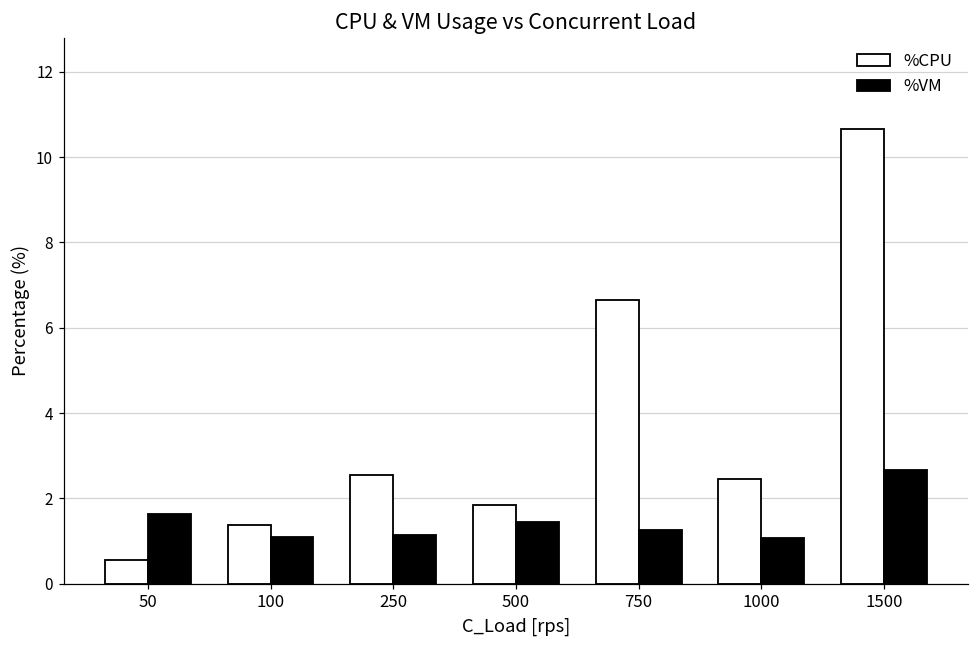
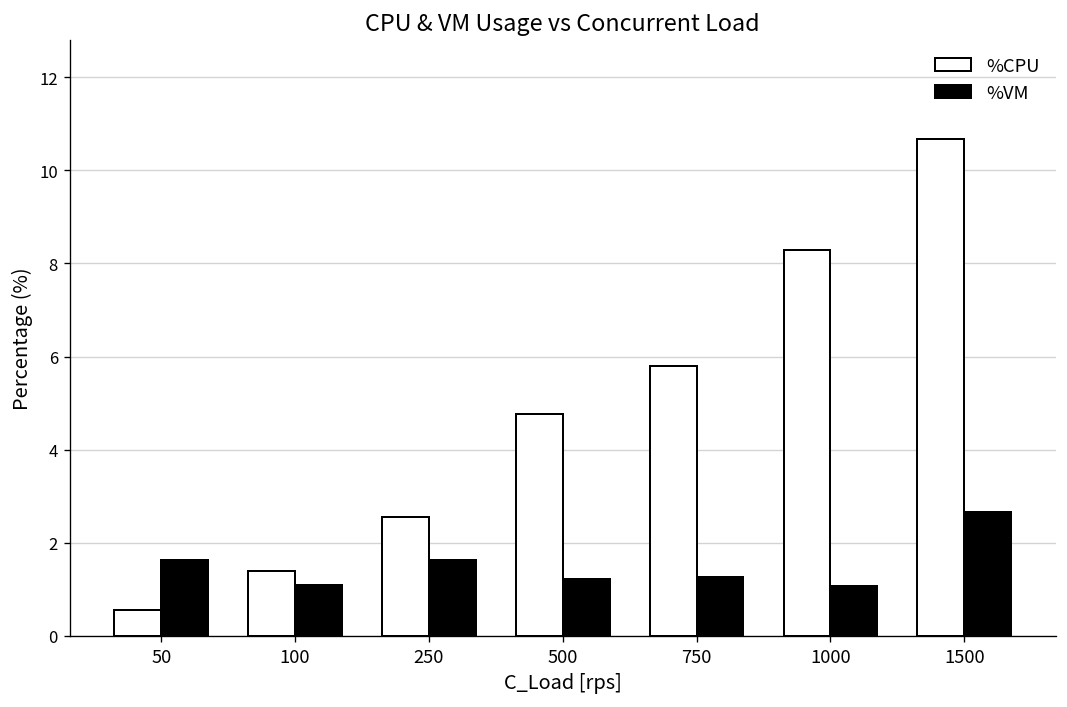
  {
    "%CPU": {
      "50": 0.6,
      "100": 1.4,
      "250": 2.6,
-     "500": 1.8,
-     "750": 6.7,
-     "1000": 2.5,
+     "500": 4.8,
+     "750": 5.8,
+     "1000": 8.3,
      "1500": 10.7
    },
    "%VM": {
      "50": 1.6,
      "100": 1.1,
-     "250": 1.1,
-     "500": 1.5,
+     "250": 1.6,
+     "500": 1.2,
      "750": 1.3,
      "1000": 1.1,
      "1500": 2.7
    }
  }
